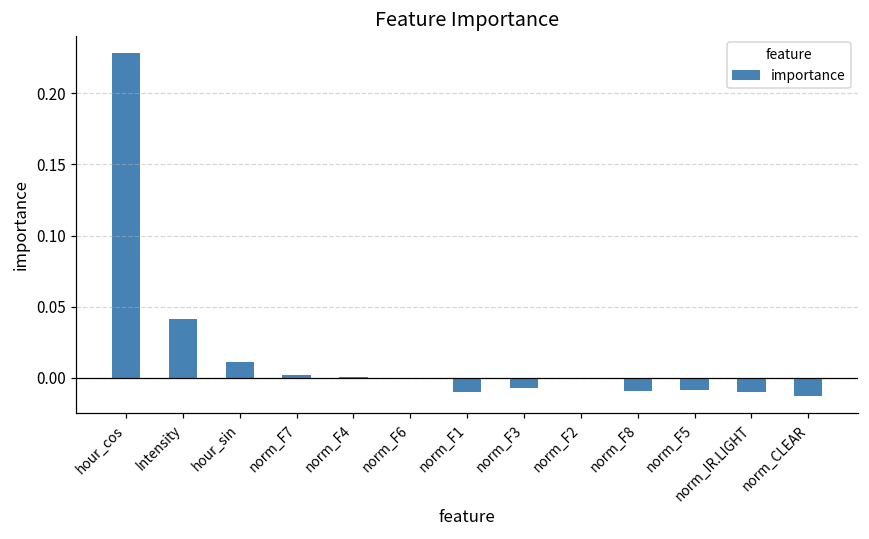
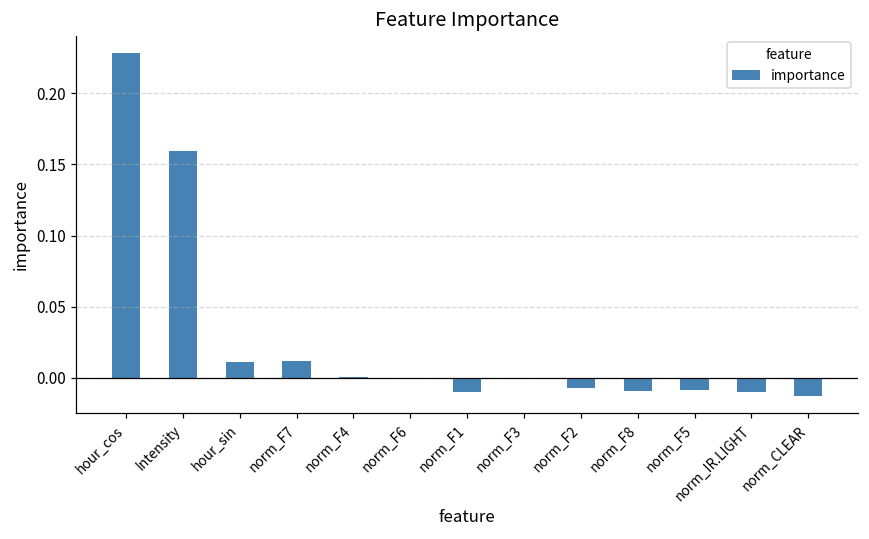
  {
    "hour_cos": 0.228,
-   "Intensity": 0.041,
+   "Intensity": 0.160,
    "hour_sin": 0.011,
-   "norm_F7": 0.002,
+   "norm_F7": 0.011,
    "norm_F1": -0.010,
-   "norm_F3": -0.007,
-   "norm_F2": 0.000,
+   "norm_F3": 0.000,
+   "norm_F2": -0.007,
    "norm_F8": -0.009,
    "norm_F5": -0.009,
    "norm_IR.LIGHT": -0.010,
    "norm_CLEAR": -0.013
  }
